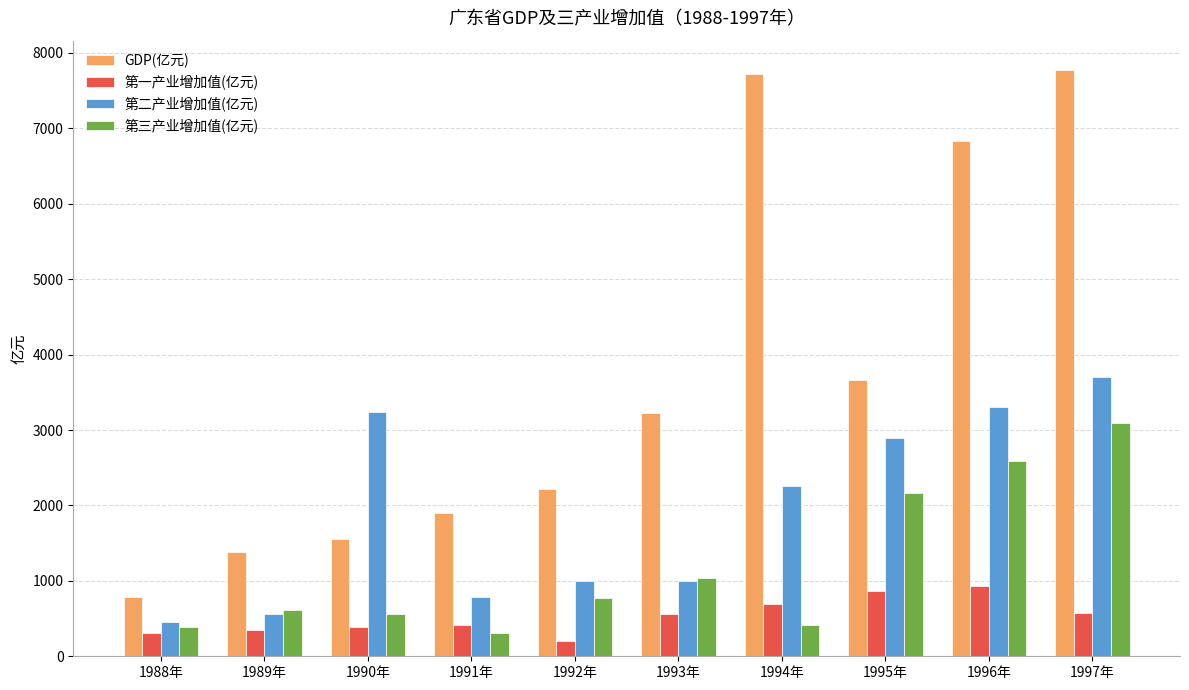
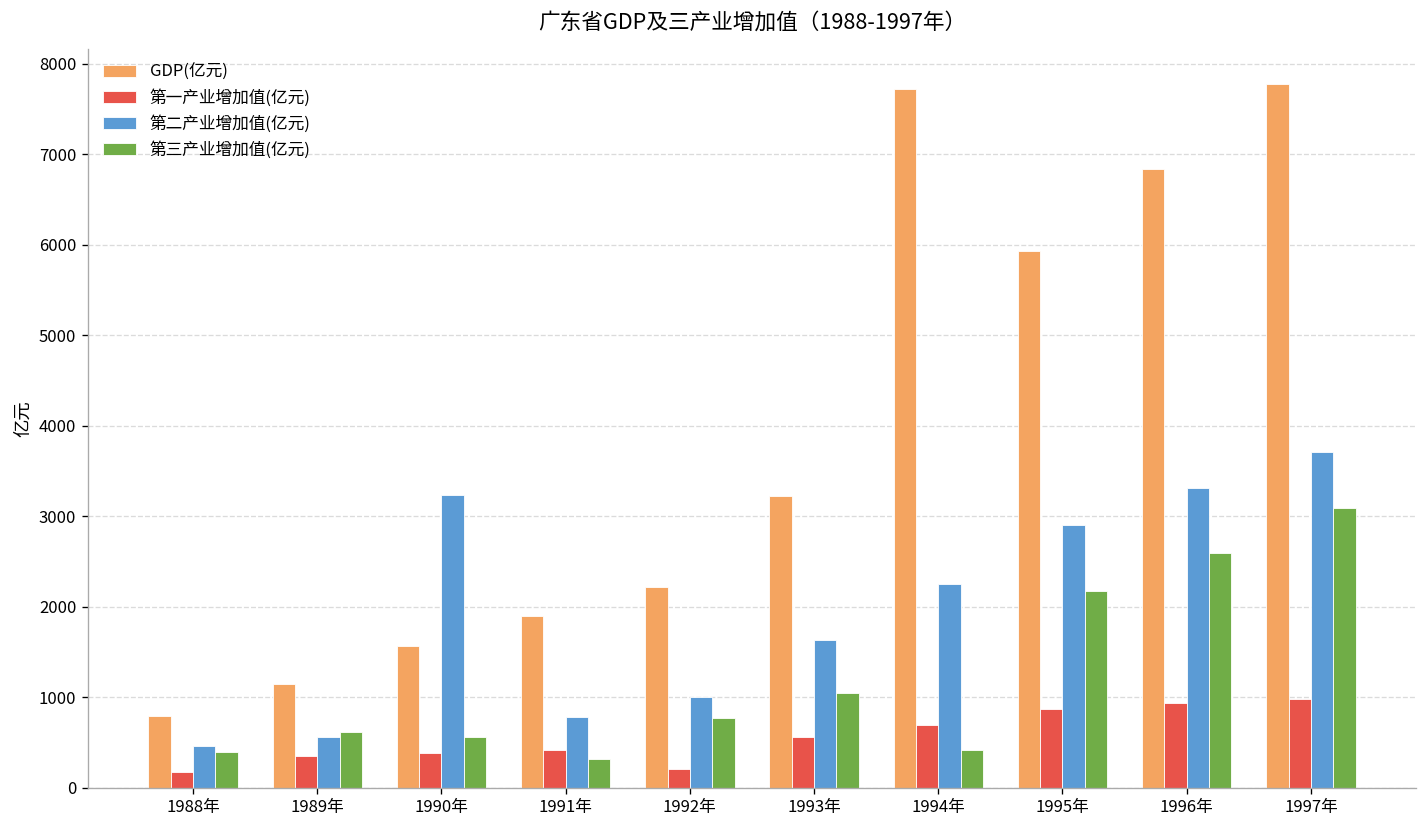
  {
    "GDP(亿元)": {
      "1988年": 800,
-     "1989年": 1400,
+     "1989年": 1100,
      "1990年": 1600,
      "1991年": 1900,
      "1992年": 2200,
      "1993年": 3200,
      "1994年": 7700,
-     "1995年": 3700,
+     "1995年": 5900,
      "1996年": 6800,
      "1997年": 7800
    },
    "第一产业增加值(亿元)": {
-     "1988年": 300,
+     "1988年": 200,
      "1989年": 400,
      "1990年": 400,
      "1991年": 400,
      "1992年": 200,
      "1993年": 600,
      "1994年": 700,
      "1995年": 900,
      "1996年": 900,
-     "1997年": 600
+     "1997年": 1000
    },
    "第二产业增加值(亿元)": {
      "1988年": 500,
      "1989年": 600,
      "1990年": 3200,
      "1991年": 800,
      "1992年": 1000,
-     "1993年": 1000,
+     "1993年": 1600,
      "1994年": 2300,
      "1995年": 2900,
      "1996年": 3300,
      "1997年": 3700
    },
    "第三产业增加值(亿元)": {
      "1988年": 400,
      "1989年": 600,
      "1990年": 600,
      "1991年": 300,
      "1992年": 800,
      "1993年": 1000,
      "1994年": 400,
      "1995年": 2200,
      "1996年": 2600,
      "1997年": 3100
    }
  }
